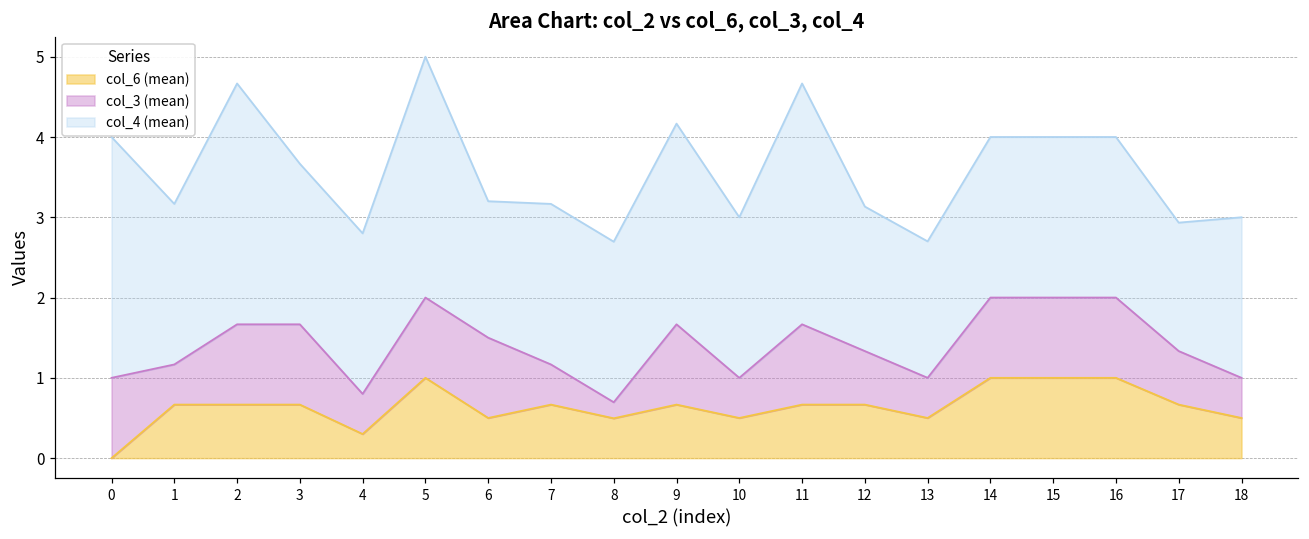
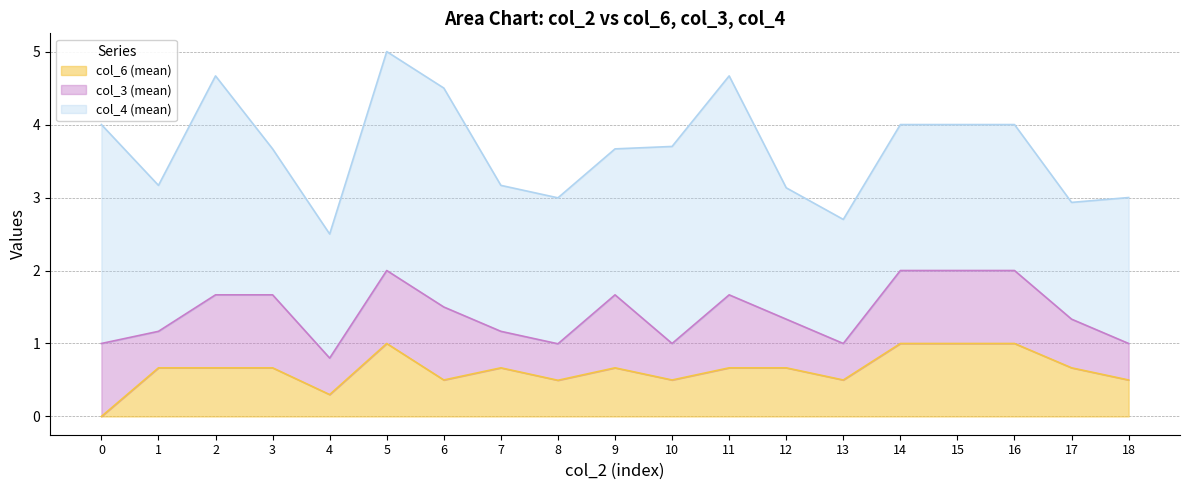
  {
    "col_6 (mean)": {
      "0": 0.0,
      "1": 0.7,
      "2": 0.7,
      "3": 0.7,
      "4": 0.3,
      "5": 1.0,
      "6": 0.5,
      "7": 0.7,
      "8": 0.5,
      "9": 0.7,
      "10": 0.5,
      "11": 0.7,
      "12": 0.7,
      "13": 0.5,
      "14": 1.0,
      "15": 1.0,
      "16": 1.0,
      "17": 0.7,
      "18": 0.5
    },
    "col_3 (mean)": {
      "0": 1.0,
      "1": 0.5,
      "2": 1.0,
      "3": 1.0,
      "4": 0.5,
      "5": 1.0,
      "6": 1.0,
      "7": 0.5,
-     "8": 0.2,
+     "8": 0.5,
      "9": 1.0,
      "10": 0.5,
      "11": 1.0,
      "12": 0.7,
      "13": 0.5,
      "14": 1.0,
      "15": 1.0,
      "16": 1.0,
      "17": 0.7,
      "18": 0.5
    },
    "col_4 (mean)": {
      "0": 3.0,
      "1": 2.0,
      "2": 3.0,
      "3": 2.0,
-     "4": 2.0,
+     "4": 1.7,
      "5": 3.0,
-     "6": 1.7,
+     "6": 3.0,
      "7": 2.0,
      "8": 2.0,
-     "9": 2.5,
-     "10": 2.0,
+     "9": 2.0,
+     "10": 2.7,
      "11": 3.0,
      "12": 1.8,
      "13": 1.7,
      "14": 2.0,
      "15": 2.0,
      "16": 2.0,
      "17": 1.6,
      "18": 2.0
    }
  }
